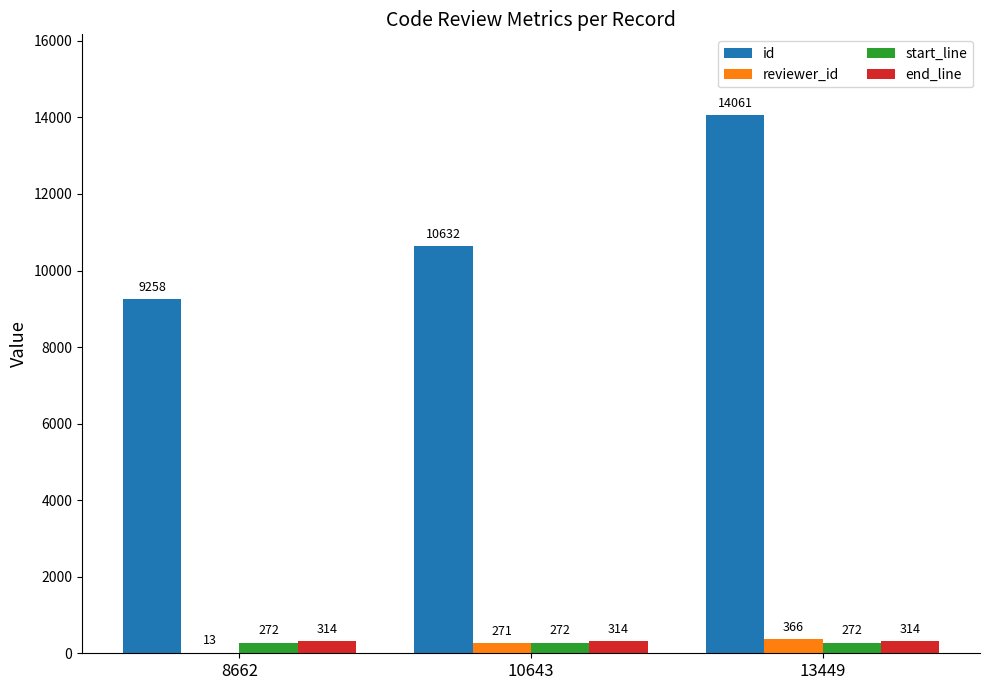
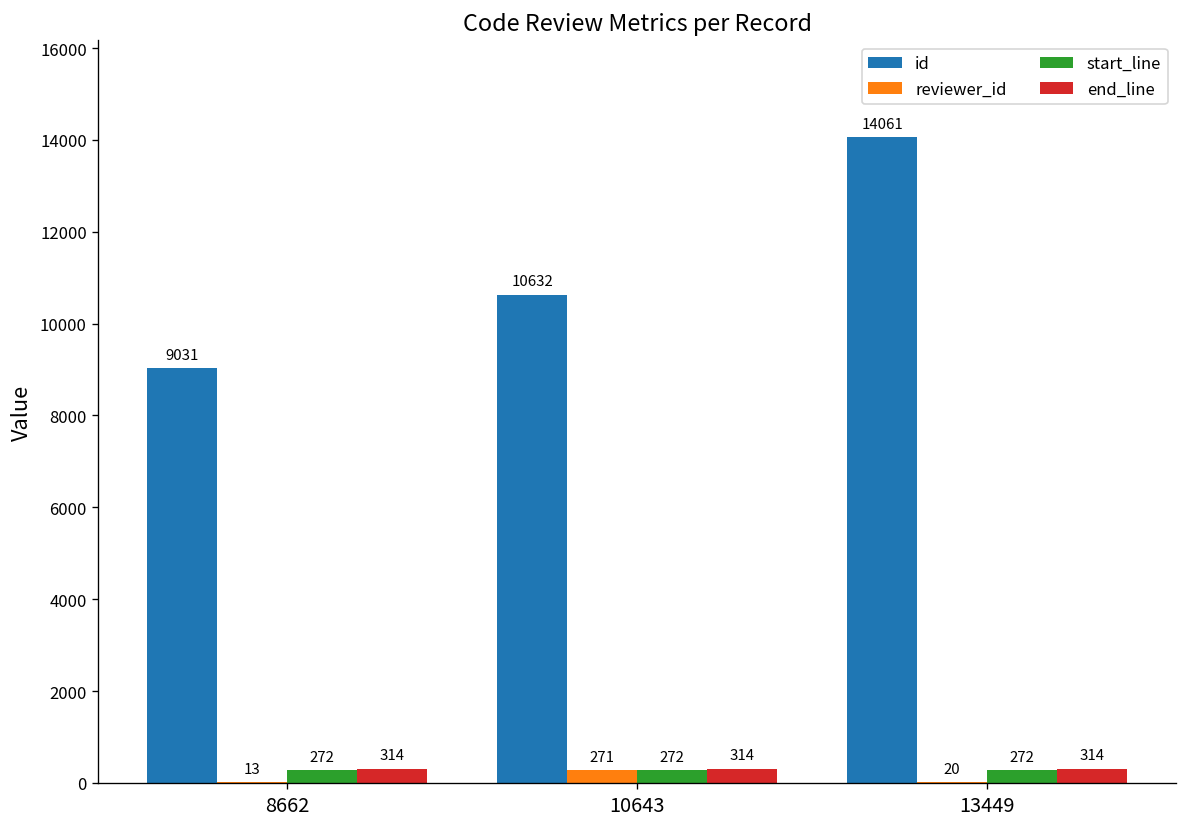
  {
    "id": {
-     "8662": 9258,
+     "8662": 9031,
      "10643": 10632,
      "13449": 14061
    },
    "reviewer_id": {
      "8662": 13,
      "10643": 271,
-     "13449": 366
+     "13449": 20
    },
    "start_line": {
      "8662": 272,
      "10643": 272,
      "13449": 272
    },
    "end_line": {
      "8662": 314,
      "10643": 314,
      "13449": 314
    }
  }
